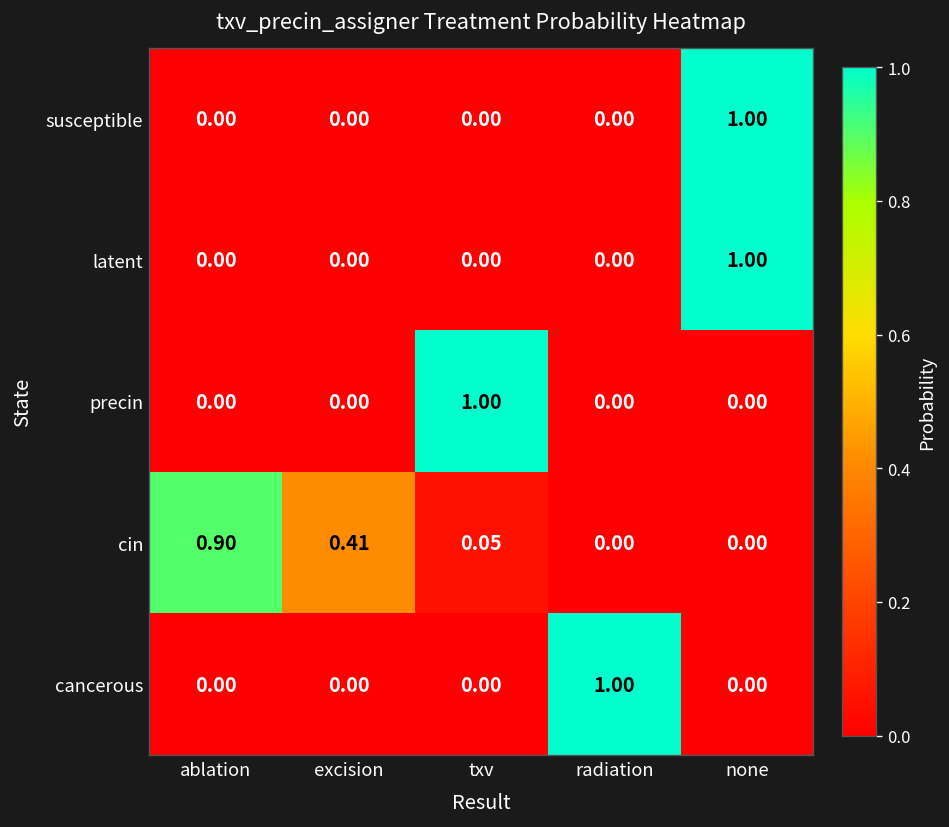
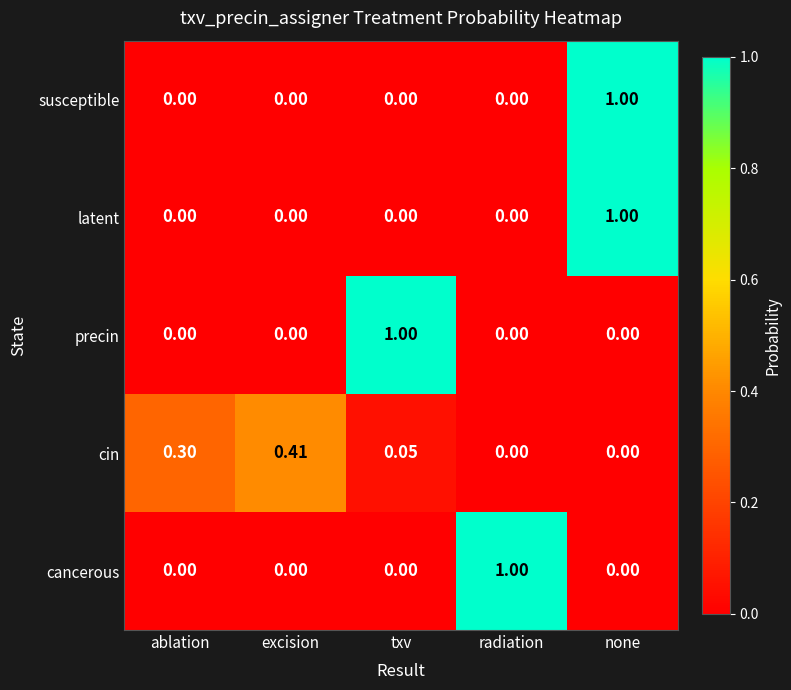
  {
    "susceptible": {
      "ablation": 0.00,
      "excision": 0.00,
      "txv": 0.00,
      "radiation": 0.00,
      "none": 1.00
    },
    "latent": {
      "ablation": 0.00,
      "excision": 0.00,
      "txv": 0.00,
      "radiation": 0.00,
      "none": 1.00
    },
    "precin": {
      "ablation": 0.00,
      "excision": 0.00,
      "txv": 1.00,
      "radiation": 0.00,
      "none": 0.00
    },
    "cin": {
-     "ablation": 0.90,
+     "ablation": 0.30,
      "excision": 0.41,
      "txv": 0.05,
      "radiation": 0.00,
      "none": 0.00
    },
    "cancerous": {
      "ablation": 0.00,
      "excision": 0.00,
      "txv": 0.00,
      "radiation": 1.00,
      "none": 0.00
    }
  }
